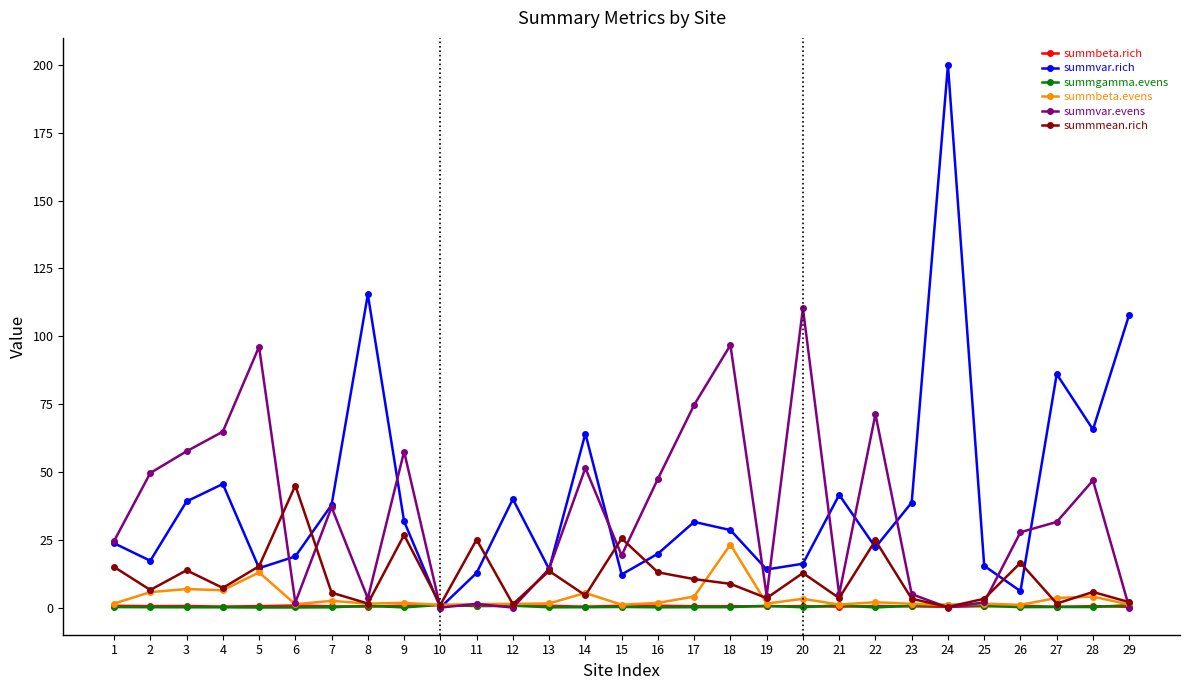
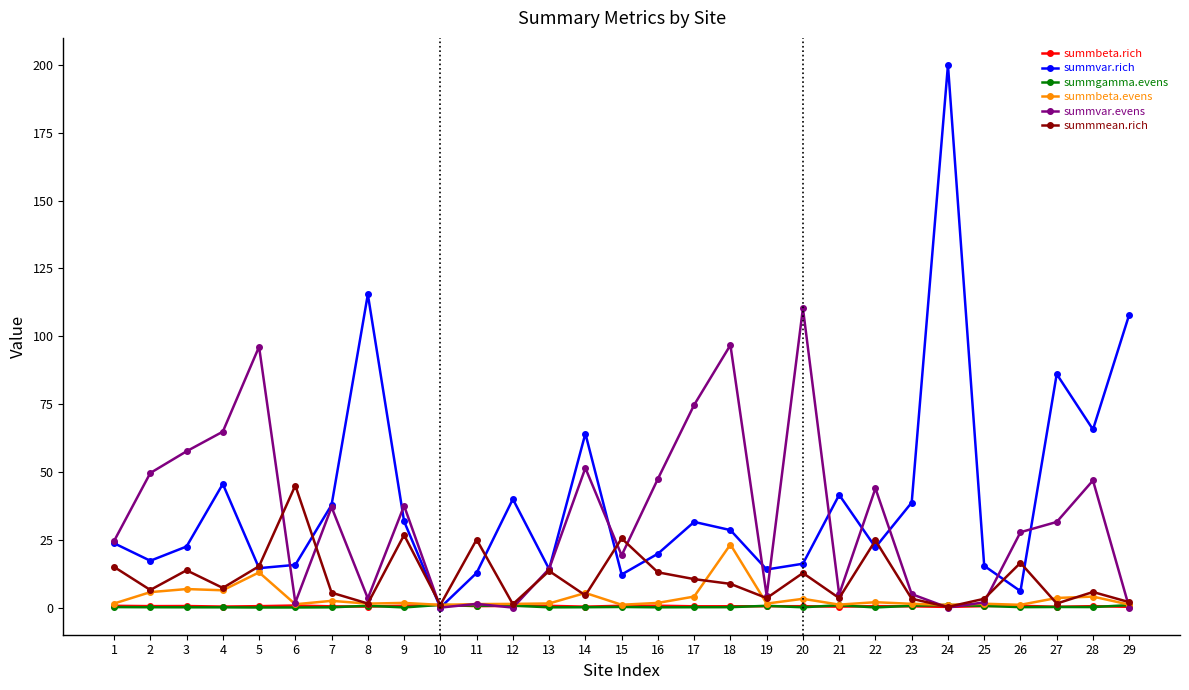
  {
    "summvar.rich": {
      "2": 17,
-     "3": 39,
+     "3": 23,
      "4": 46,
-     "6": 19,
+     "6": 16,
      "8": 115,
      "9": 32,
      "11": 13,
      "12": 40,
      "14": 64,
      "15": 12,
      "16": 20,
      "17": 32,
      "18": 29,
      "19": 14,
      "20": 16,
      "21": 42,
      "22": 22,
      "23": 39,
      "24": 200,
      "25": 15,
      "26": 6,
      "27": 86,
      "28": 66,
      "29": 108
    },
    "summbeta.evens": {
      "3": 7,
      "5": 13,
      "7": 2,
      "9": 2,
      "16": 2,
      "17": 4,
      "18": 23,
      "20": 3,
      "22": 2,
      "27": 4,
      "28": 4
    },
    "summvar.evens": {
      "2": 50,
      "3": 58,
      "4": 65,
      "5": 96,
      "8": 3,
-     "9": 58,
+     "9": 38,
      "14": 51,
      "15": 19,
      "16": 47,
      "17": 75,
      "18": 97,
      "20": 110,
      "21": 5,
-     "22": 71,
+     "22": 44,
      "23": 5,
      "26": 28,
      "27": 32,
      "28": 47
    },
    "summmean.rich": {
      "1": 15,
      "3": 14,
      "6": 45,
      "7": 6,
      "9": 27,
      "11": 25,
      "15": 26,
      "16": 13,
      "17": 11,
      "18": 9,
      "20": 13,
      "21": 4,
      "22": 25,
      "23": 3,
      "25": 3,
      "26": 17,
      "27": 2,
      "28": 6
    }
  }
